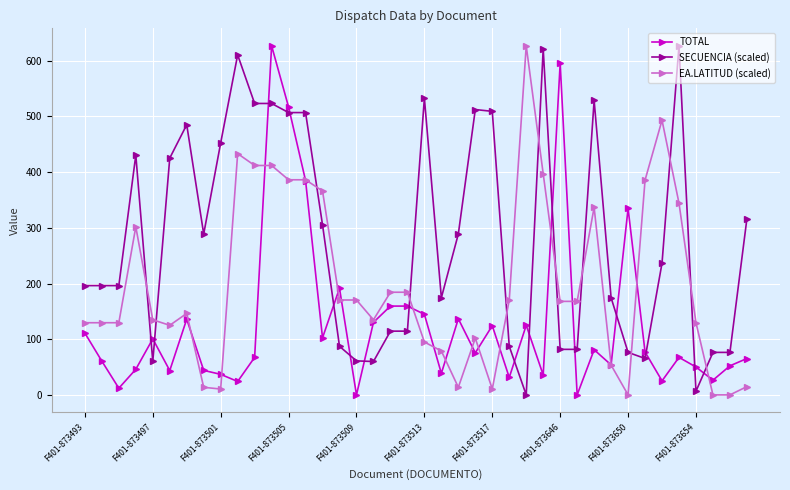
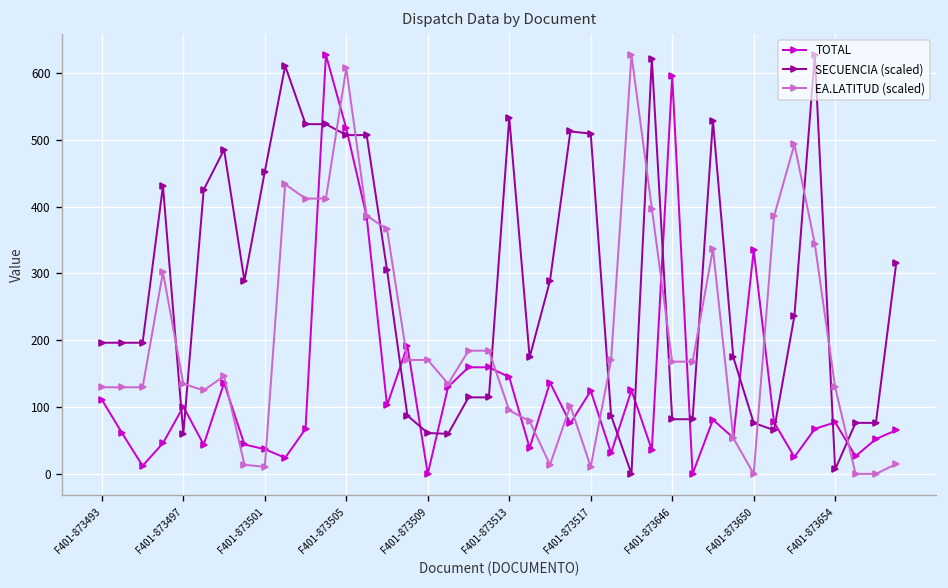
  {
    "TOTAL": {
      "F401-873493": 110,
      "F401-873497": 100,
      "F401-873501": 40,
      "F401-873505": 520,
      "F401-873509": 0,
      "F401-873513": 140,
      "F401-873517": 120,
      "F401-873646": 600,
      "F401-873650": 330,
-     "F401-873654": 50
+     "F401-873654": 80
    },
    "SECUENCIA (scaled)": {
      "F401-873493": 200,
      "F401-873497": 60,
      "F401-873501": 450,
      "F401-873505": 510,
      "F401-873509": 60,
      "F401-873513": 530,
      "F401-873517": 510,
      "F401-873646": 80,
      "F401-873650": 80,
      "F401-873654": 10
    },
    "EA.LATITUD (scaled)": {
      "F401-873493": 130,
      "F401-873497": 130,
      "F401-873501": 10,
-     "F401-873505": 390,
+     "F401-873505": 610,
      "F401-873509": 170,
      "F401-873513": 90,
      "F401-873517": 10,
      "F401-873646": 170,
      "F401-873650": 0,
      "F401-873654": 130
    }
  }
